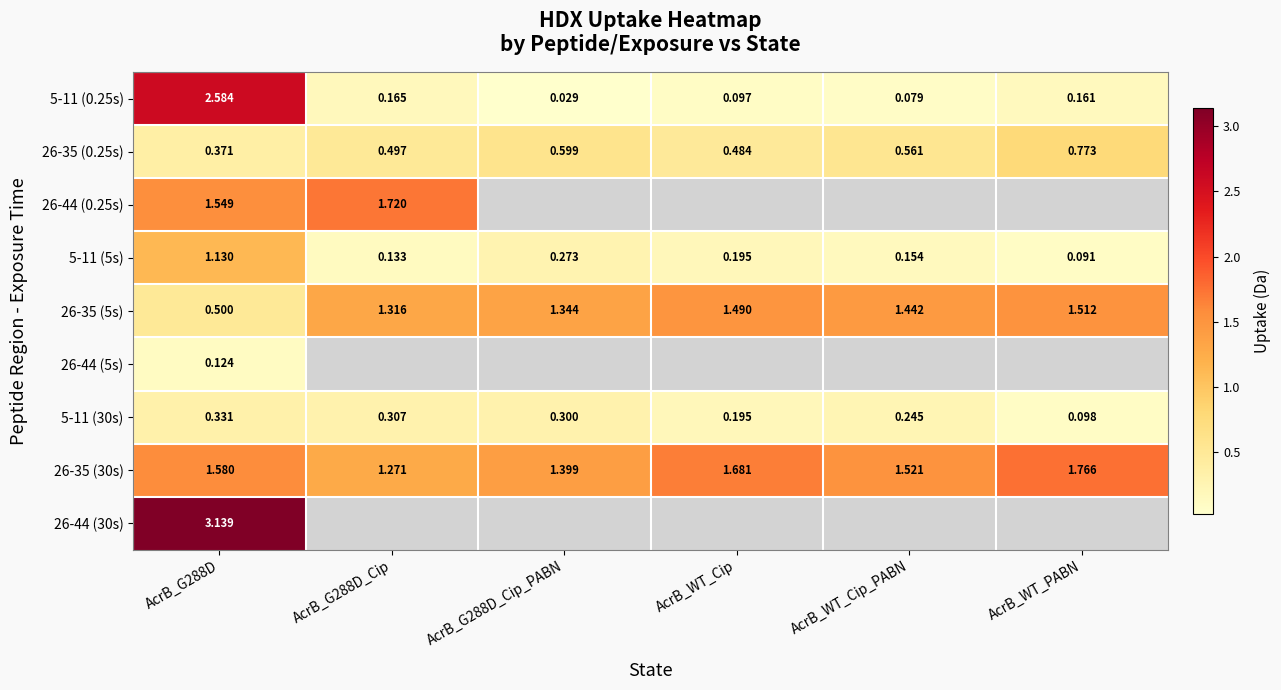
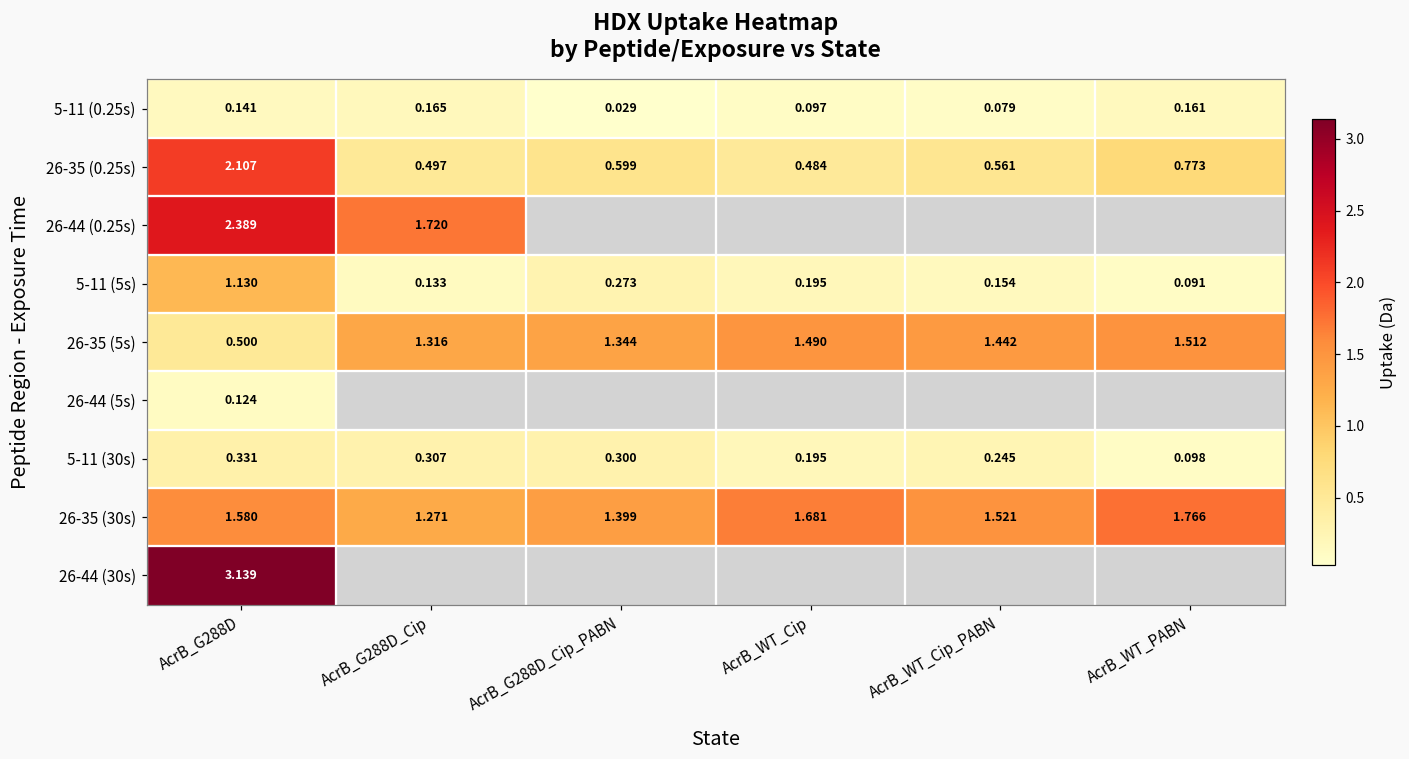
  {
    "5-11 (0.25s)": {
-     "AcrB_G288D": 2.584,
+     "AcrB_G288D": 0.141,
      "AcrB_G288D_Cip": 0.165,
      "AcrB_G288D_Cip_PABN": 0.029,
      "AcrB_WT_Cip": 0.097,
      "AcrB_WT_Cip_PABN": 0.079,
      "AcrB_WT_PABN": 0.161
    },
    "26-35 (0.25s)": {
-     "AcrB_G288D": 0.371,
+     "AcrB_G288D": 2.107,
      "AcrB_G288D_Cip": 0.497,
      "AcrB_G288D_Cip_PABN": 0.599,
      "AcrB_WT_Cip": 0.484,
      "AcrB_WT_Cip_PABN": 0.561,
      "AcrB_WT_PABN": 0.773
    },
    "26-44 (0.25s)": {
-     "AcrB_G288D": 1.549,
+     "AcrB_G288D": 2.389,
      "AcrB_G288D_Cip": 1.720
    },
    "5-11 (5s)": {
      "AcrB_G288D": 1.130,
      "AcrB_G288D_Cip": 0.133,
      "AcrB_G288D_Cip_PABN": 0.273,
      "AcrB_WT_Cip": 0.195,
      "AcrB_WT_Cip_PABN": 0.154,
      "AcrB_WT_PABN": 0.091
    },
    "26-35 (5s)": {
      "AcrB_G288D": 0.500,
      "AcrB_G288D_Cip": 1.316,
      "AcrB_G288D_Cip_PABN": 1.344,
      "AcrB_WT_Cip": 1.490,
      "AcrB_WT_Cip_PABN": 1.442,
      "AcrB_WT_PABN": 1.512
    },
    "26-44 (5s)": {
      "AcrB_G288D": 0.124
    },
    "5-11 (30s)": {
      "AcrB_G288D": 0.331,
      "AcrB_G288D_Cip": 0.307,
      "AcrB_G288D_Cip_PABN": 0.300,
      "AcrB_WT_Cip": 0.195,
      "AcrB_WT_Cip_PABN": 0.245,
      "AcrB_WT_PABN": 0.098
    },
    "26-35 (30s)": {
      "AcrB_G288D": 1.580,
      "AcrB_G288D_Cip": 1.271,
      "AcrB_G288D_Cip_PABN": 1.399,
      "AcrB_WT_Cip": 1.681,
      "AcrB_WT_Cip_PABN": 1.521,
      "AcrB_WT_PABN": 1.766
    },
    "26-44 (30s)": {
      "AcrB_G288D": 3.139
    }
  }
